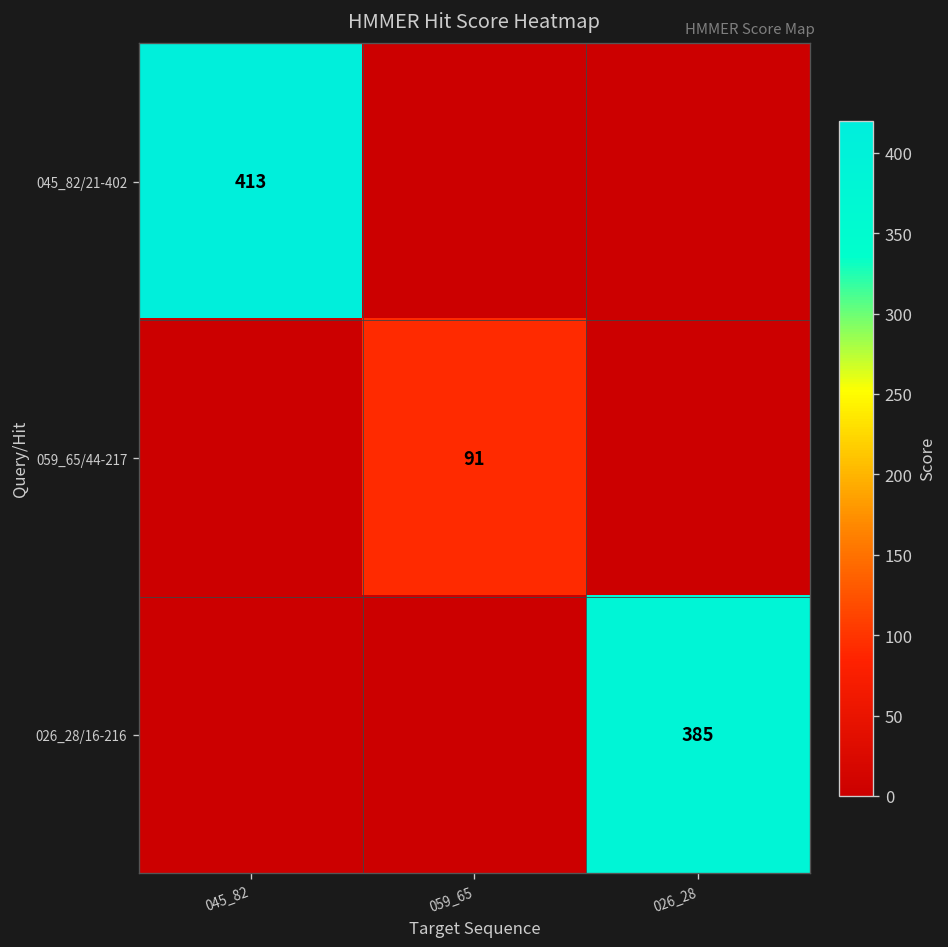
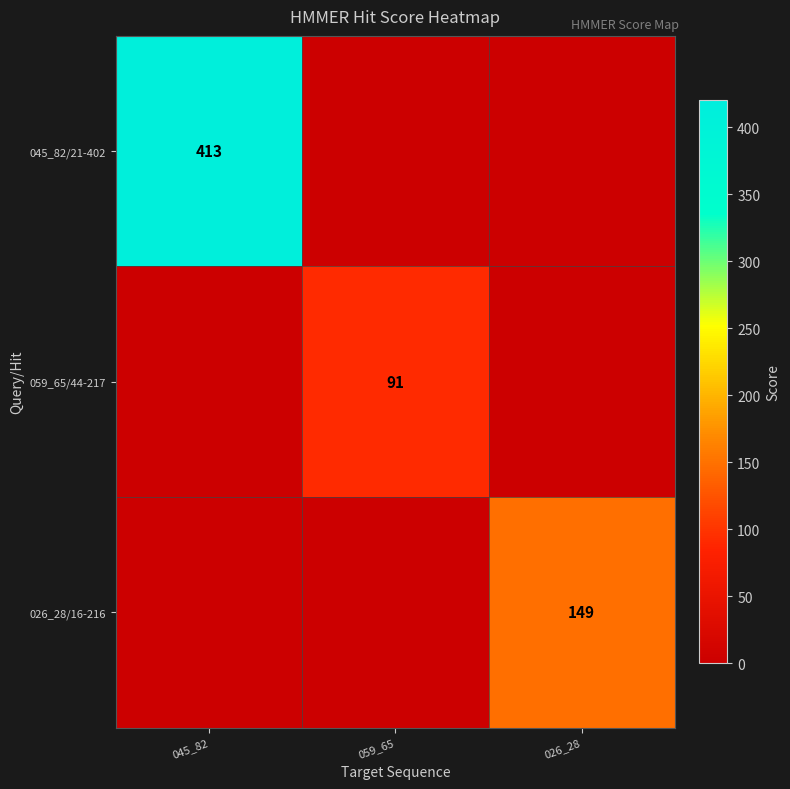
  {
    "045_82/21-402": {
      "045_82": 413
    },
    "059_65/44-217": {
      "059_65": 91
    },
    "026_28/16-216": {
-     "026_28": 385
+     "026_28": 149
    }
  }
